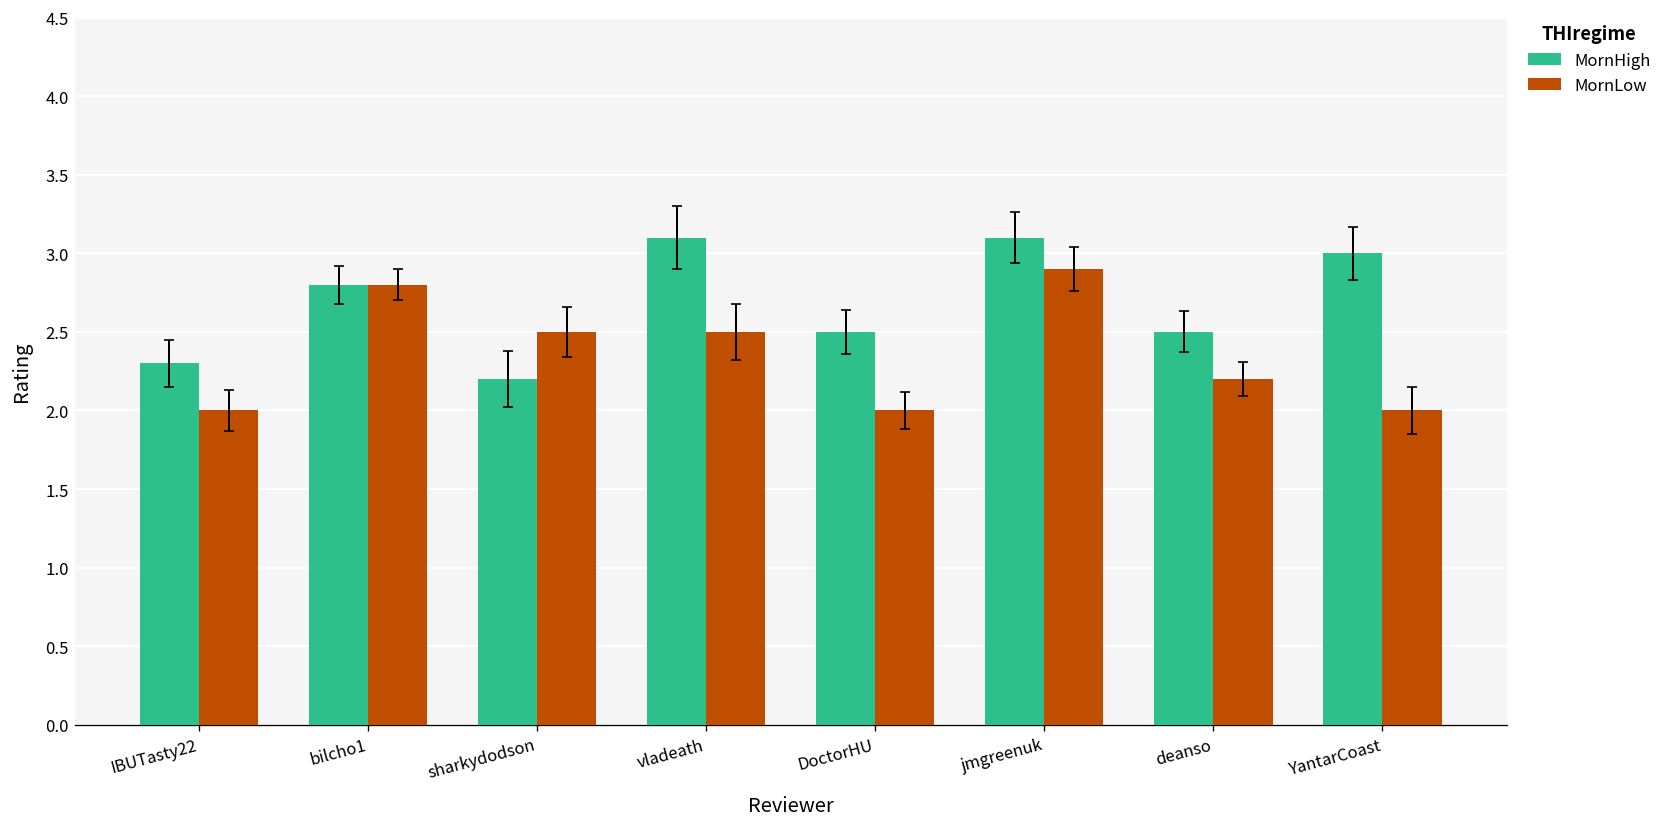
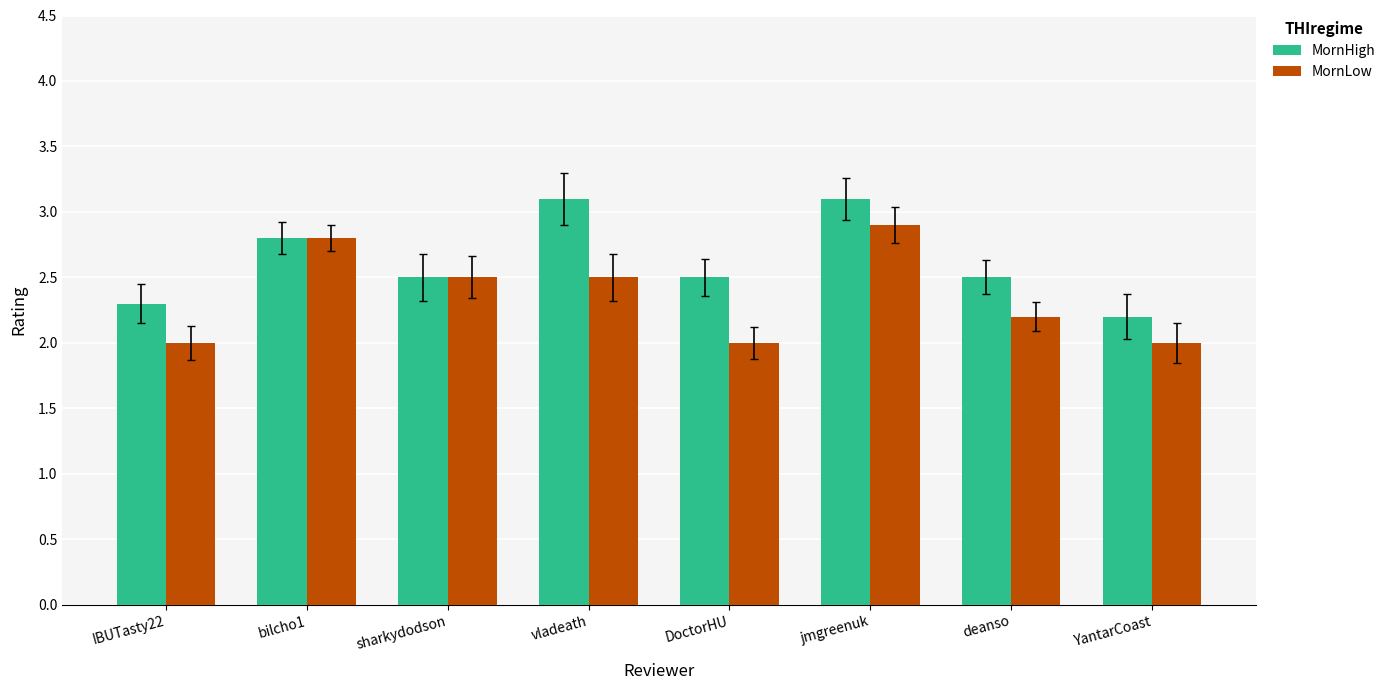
  {
    "MornHigh": {
      "IBUTasty22": 2.3,
      "bilcho1": 2.8,
-     "sharkydodson": 2.2,
+     "sharkydodson": 2.5,
      "vladeath": 3.1,
      "DoctorHU": 2.5,
      "jmgreenuk": 3.1,
      "deanso": 2.5,
-     "YantarCoast": 3.0
+     "YantarCoast": 2.2
    },
    "MornLow": {
      "IBUTasty22": 2.0,
      "bilcho1": 2.8,
      "sharkydodson": 2.5,
      "vladeath": 2.5,
      "DoctorHU": 2.0,
      "jmgreenuk": 2.9,
      "deanso": 2.2,
      "YantarCoast": 2.0
    }
  }
